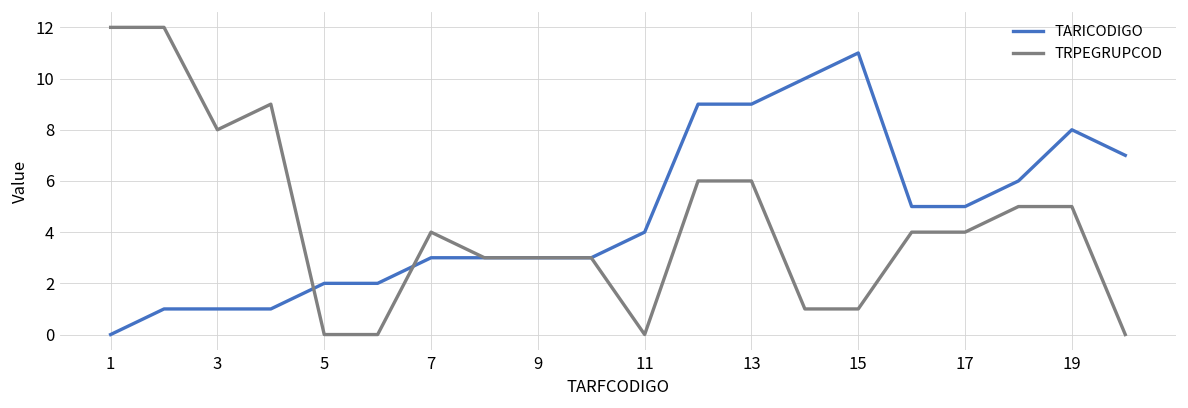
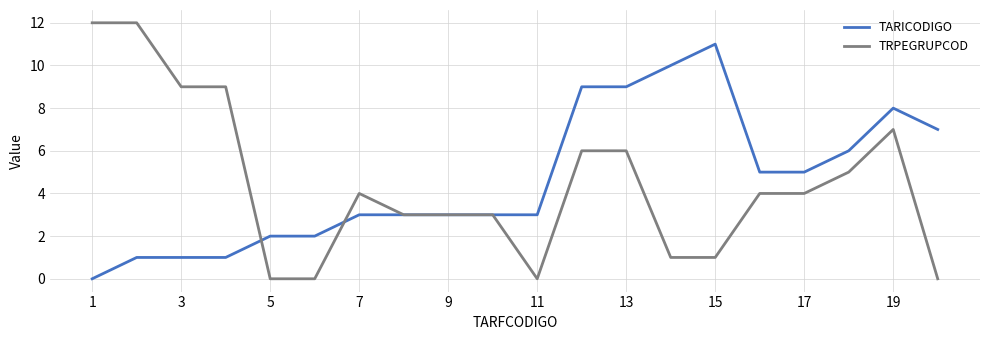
  {
    "TARICODIGO": {
      "1": 0,
      "3": 1,
      "5": 2,
      "7": 3,
-     "11": 4,
+     "11": 3,
      "13": 9,
      "15": 11,
      "17": 5,
      "19": 8
    },
    "TRPEGRUPCOD": {
      "1": 12,
-     "3": 8,
+     "3": 9,
      "5": 0,
      "7": 4,
      "11": 0,
      "13": 6,
      "15": 1,
      "17": 4,
-     "19": 5
+     "19": 7
    }
  }
